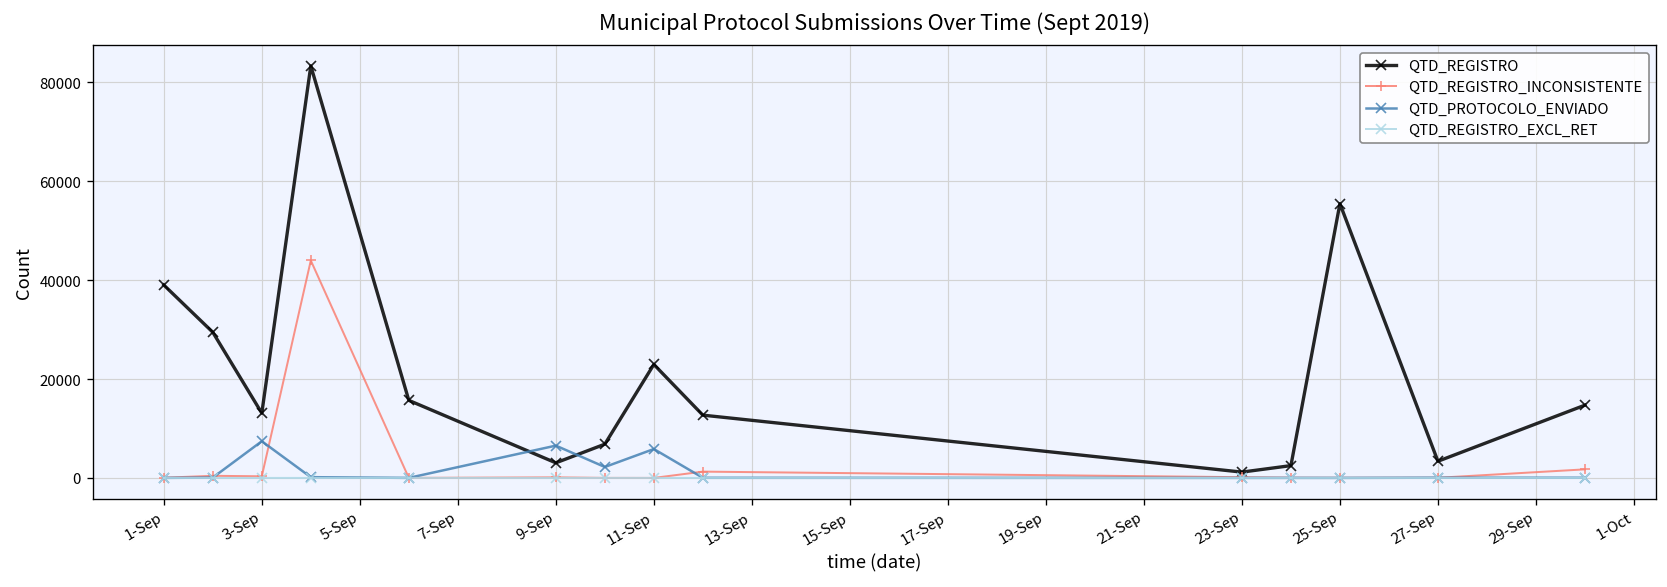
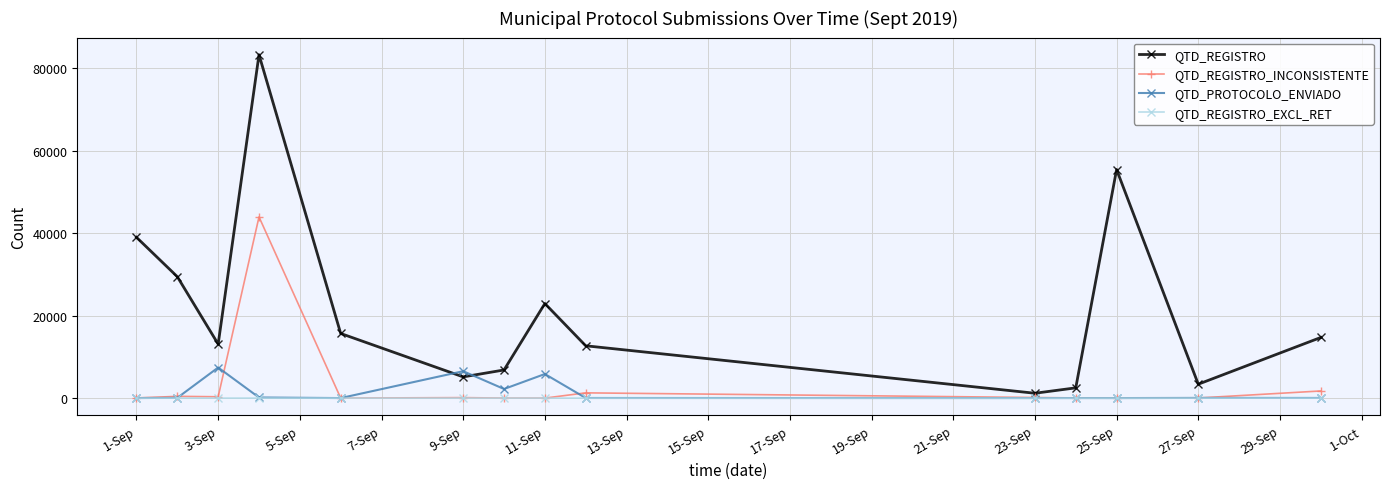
  {
    "QTD_REGISTRO": {
      "1-Sep": 39000,
      "3-Sep": 13000,
-     "9-Sep": 3000,
+     "9-Sep": 5000,
      "11-Sep": 23000,
      "23-Sep": 1000,
      "25-Sep": 55000,
      "27-Sep": 3000
    },
    "QTD_PROTOCOLO_ENVIADO": {
      "3-Sep": 7000,
      "9-Sep": 7000,
      "11-Sep": 6000
    }
  }
